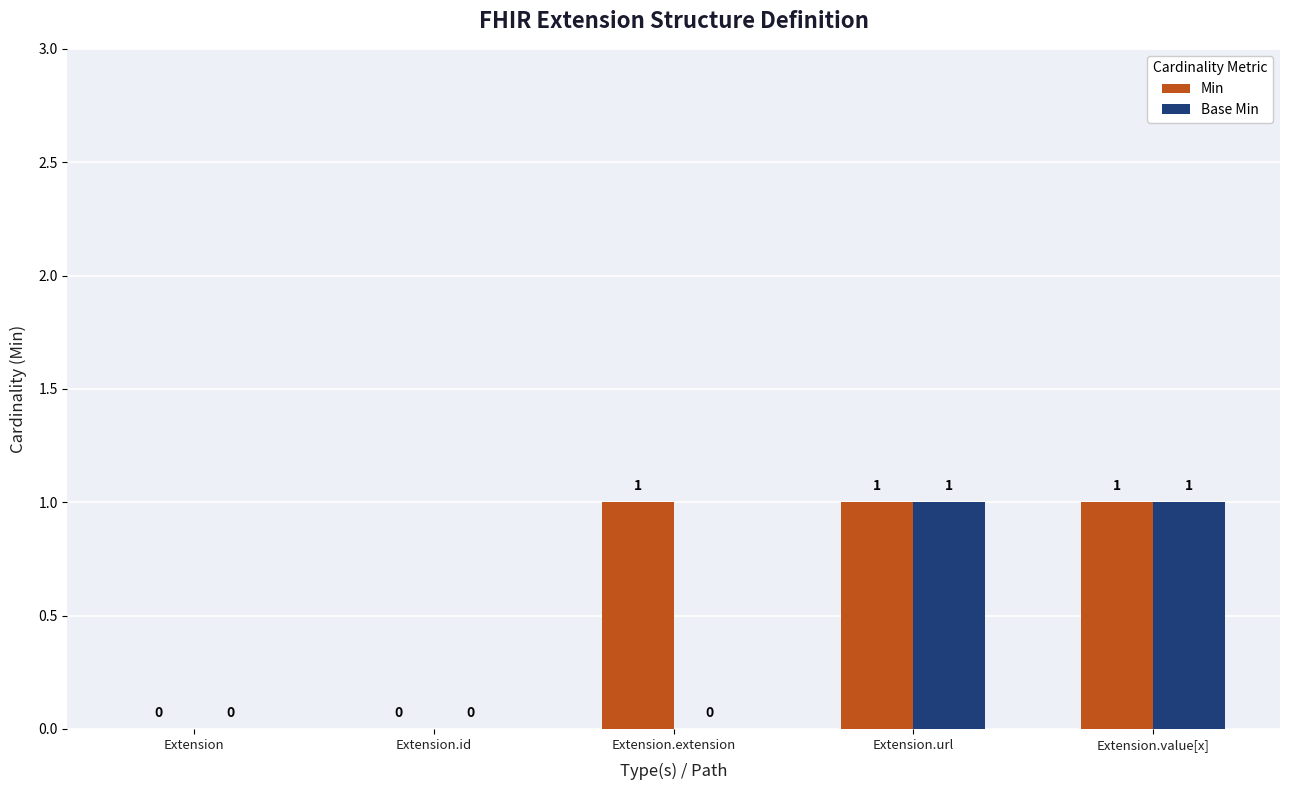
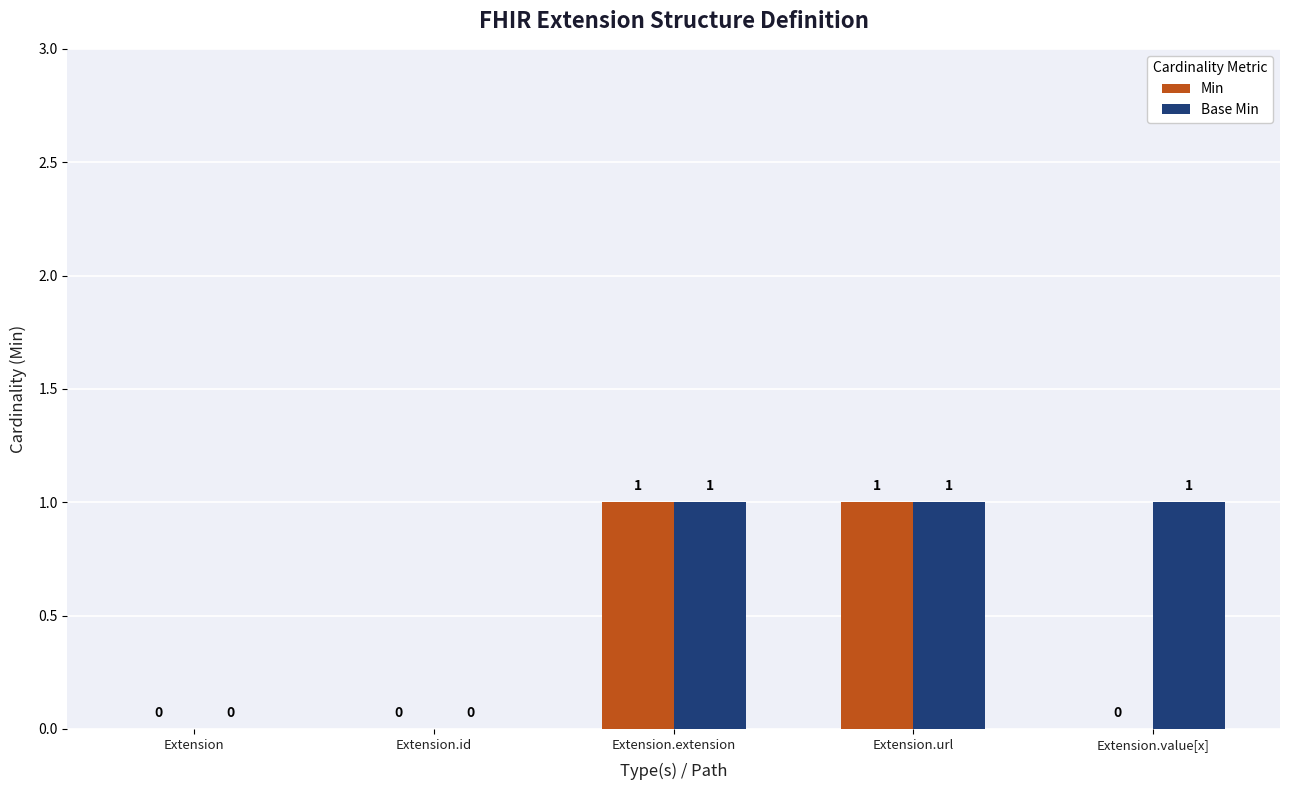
  {
    "Min": {
      "Extension": 0,
      "Extension.id": 0,
      "Extension.extension": 1,
      "Extension.url": 1,
-     "Extension.value[x]": 1
+     "Extension.value[x]": 0
    },
    "Base Min": {
      "Extension": 0,
      "Extension.id": 0,
-     "Extension.extension": 0,
+     "Extension.extension": 1,
      "Extension.url": 1,
      "Extension.value[x]": 1
    }
  }
